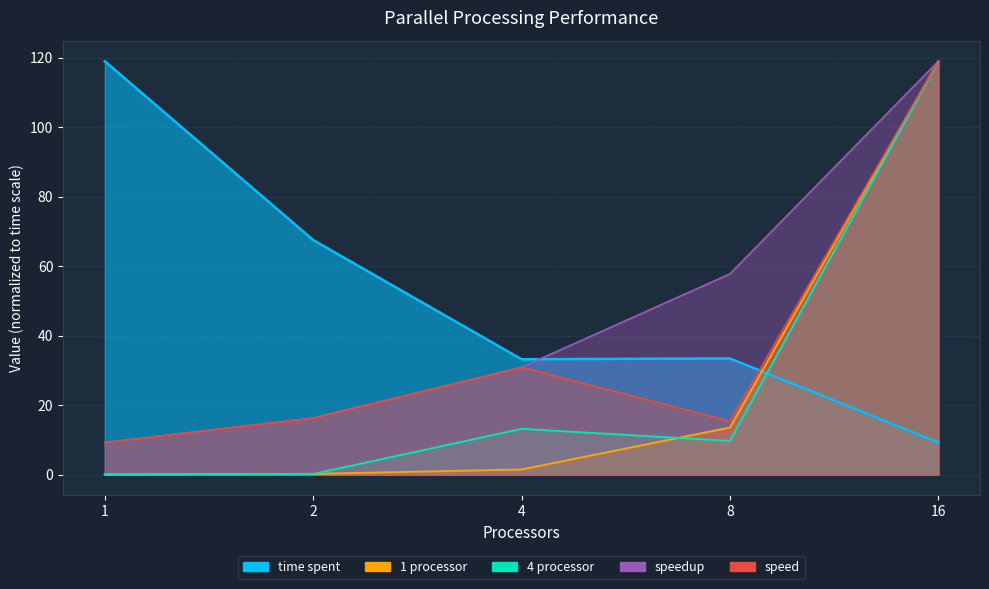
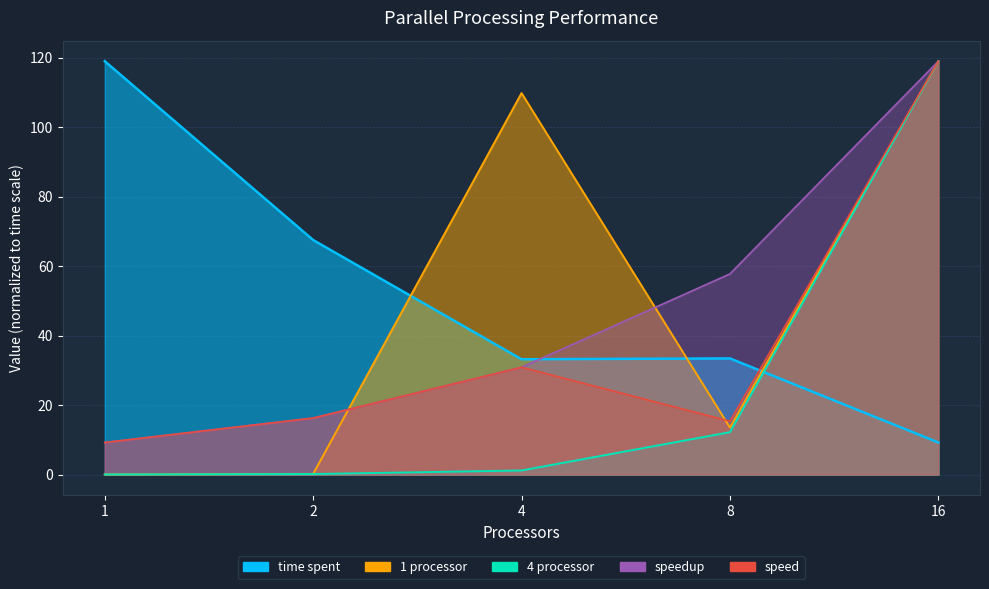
  {
    "time spent": {
      "1": 119,
      "2": 68,
      "4": 33,
      "8": 33,
      "16": 9
    },
    "1 processor": {
-     "4": 1,
+     "4": 110,
      "8": 14
    },
    "4 processor": {
-     "4": 13,
-     "8": 10
+     "4": 1,
+     "8": 12
    },
    "speedup": {
      "8": 58
    },
    "speed": {
      "8": 15
    }
  }
